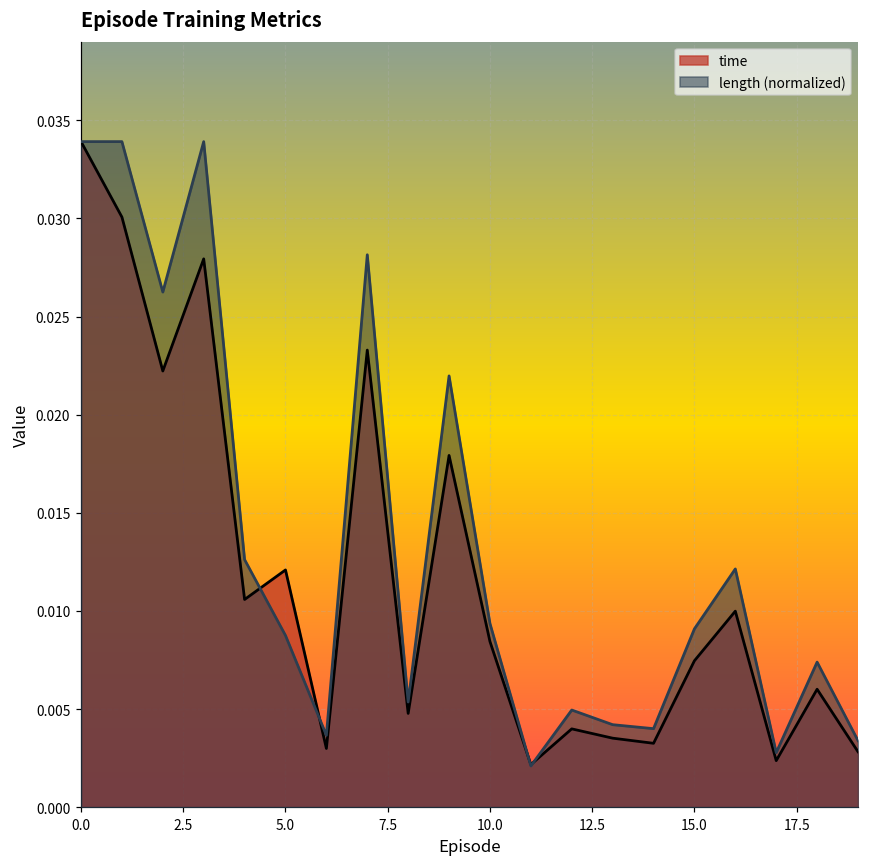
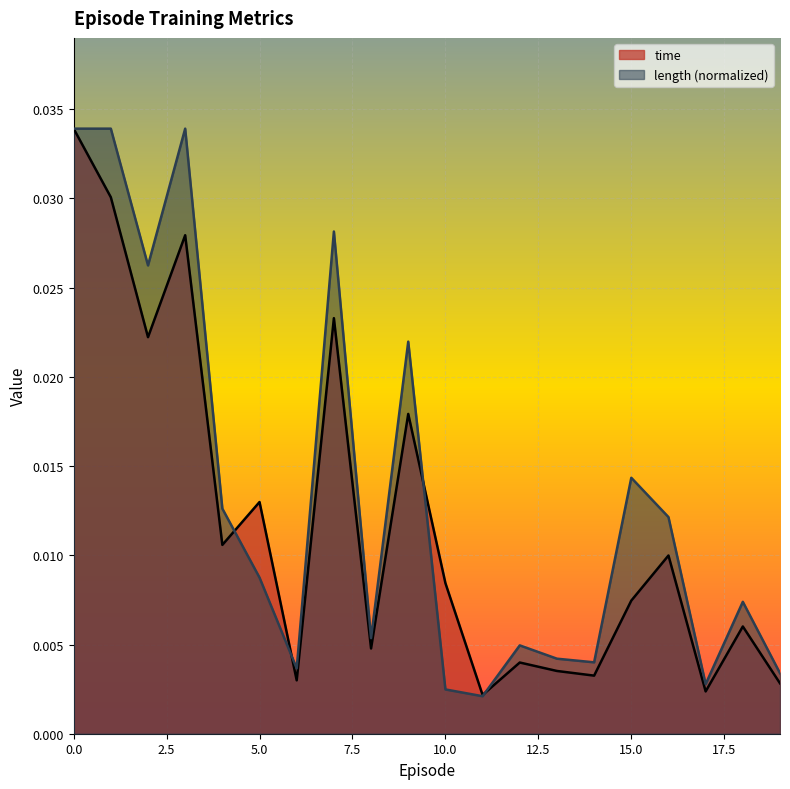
  {
    "time": {
-     "5.0": 0.0121,
+     "5.0": 0.0130,
      "10.0": 0.0084,
      "15.0": 0.0075
    },
    "length (normalized)": {
      "5.0": 0.0087,
-     "10.0": 0.0094,
-     "15.0": 0.0091
+     "10.0": 0.0025,
+     "15.0": 0.0143
    }
  }
